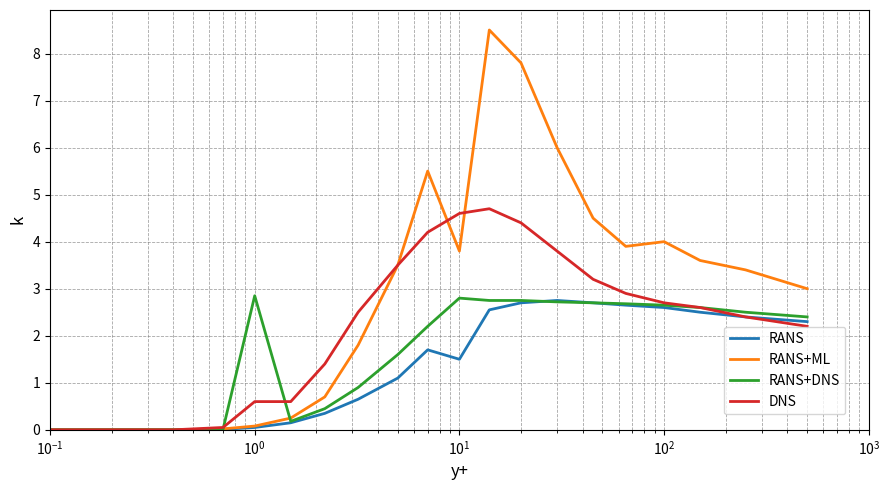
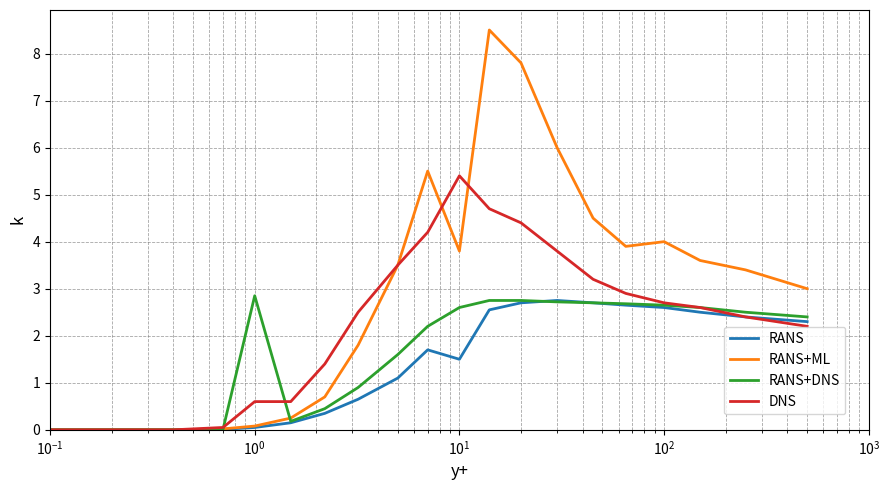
  {
    "RANS": {
      "10^1": 1.5
    },
    "RANS+ML": {
      "10^1": 3.8,
      "10^2": 4.0
    },
    "RANS+DNS": {
      "10^0": 2.9,
-     "10^1": 2.8
+     "10^1": 2.6
    },
    "DNS": {
      "10^0": 0.6,
-     "10^1": 4.6
+     "10^1": 5.4
    }
  }
